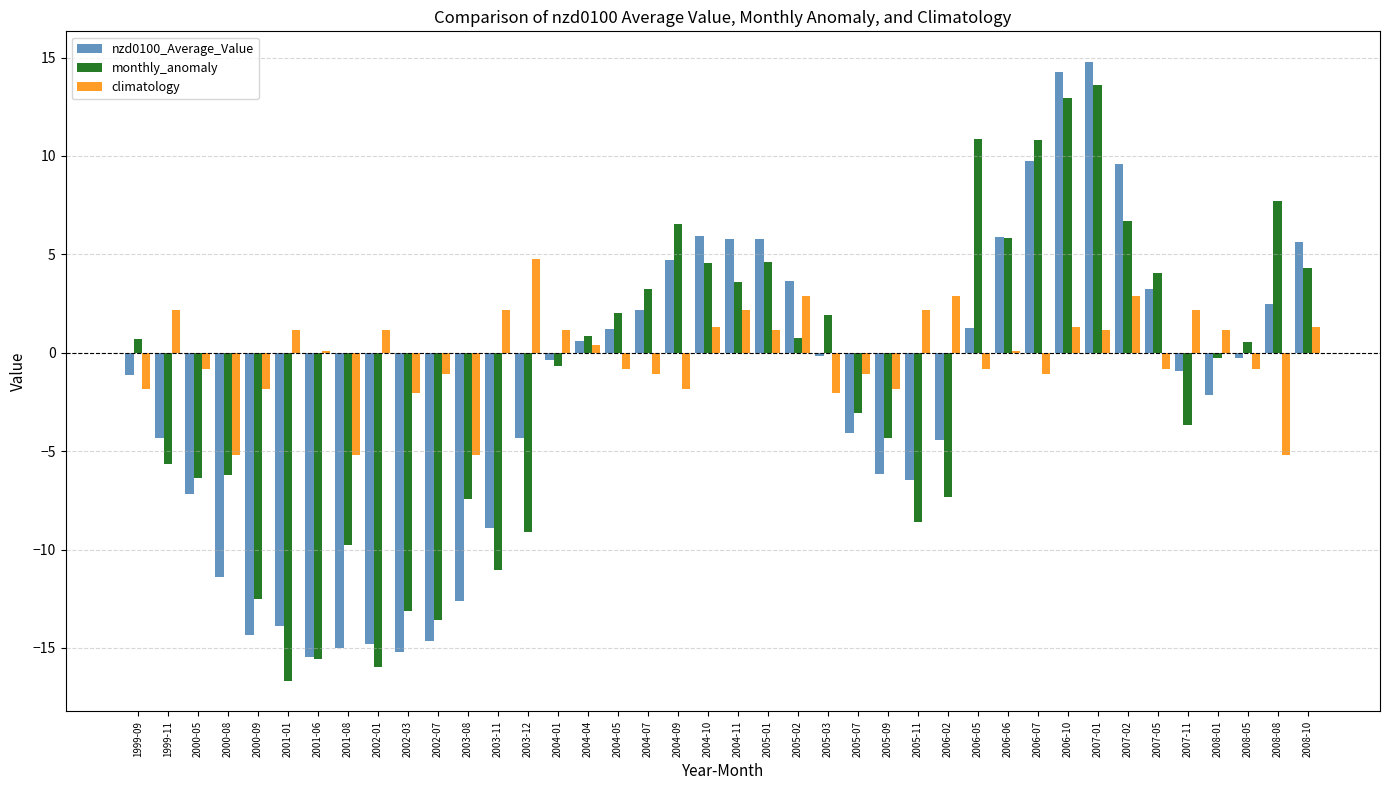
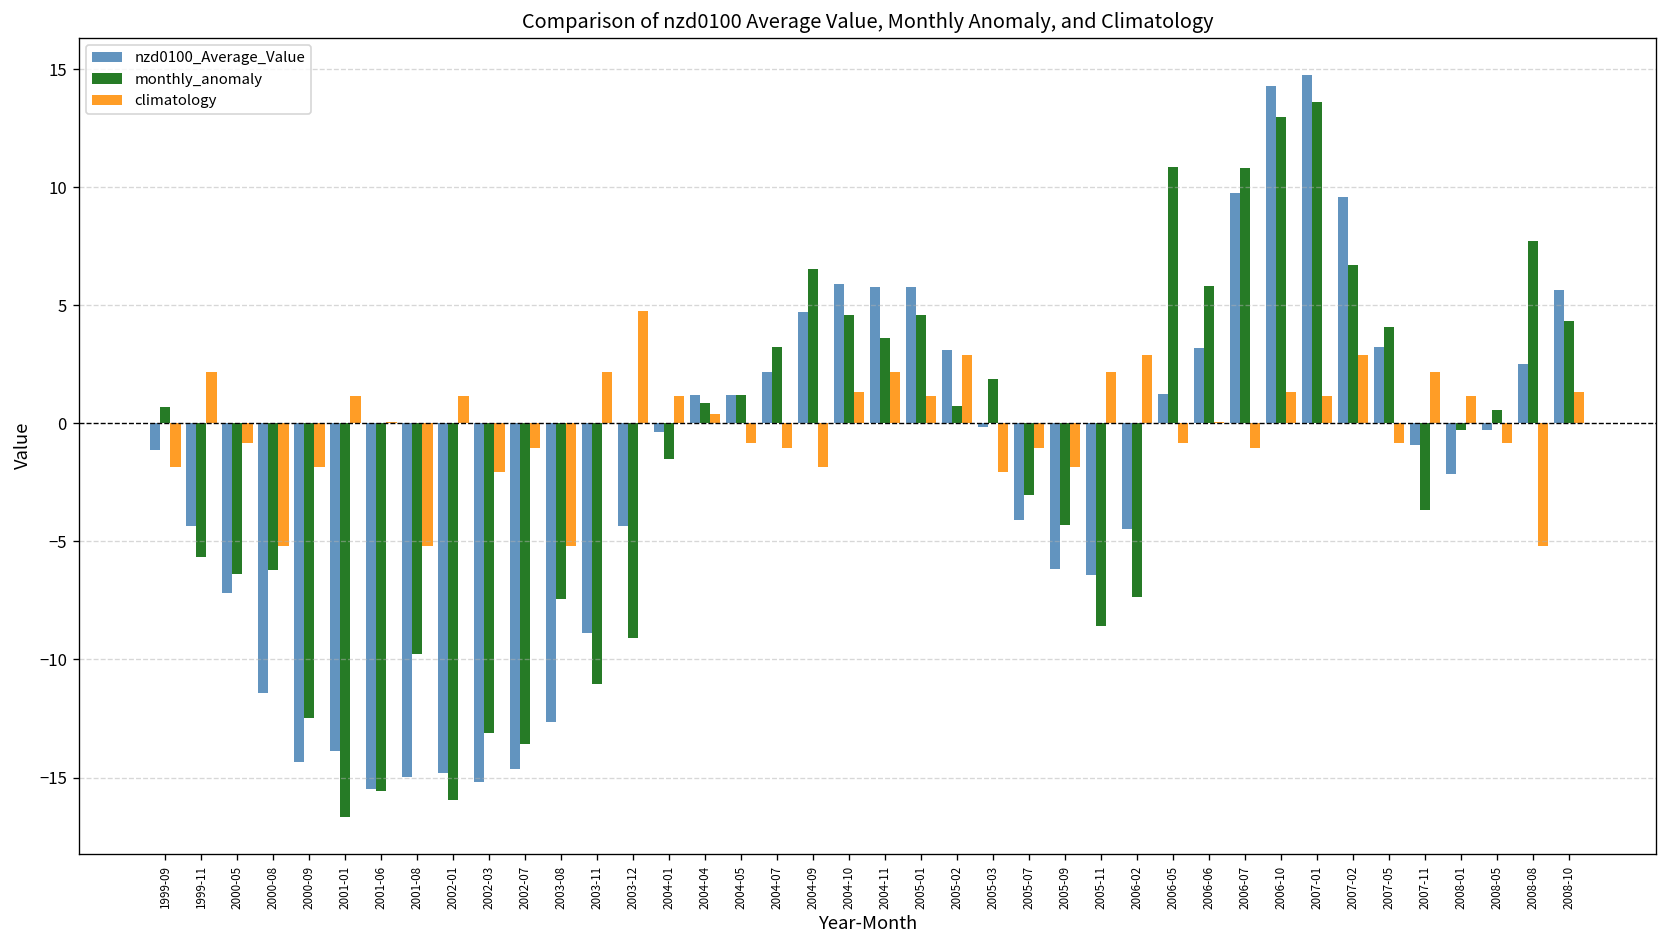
  {
    "nzd0100_Average_Value": {
      "1999-09": -1.2,
      "1999-11": -4.3,
      "2000-05": -7.2,
      "2000-08": -11.4,
      "2000-09": -14.3,
      "2001-01": -13.9,
      "2001-06": -15.5,
      "2001-08": -15.0,
      "2002-01": -14.8,
      "2002-03": -15.2,
      "2002-07": -14.6,
      "2003-08": -12.6,
      "2003-11": -8.9,
      "2003-12": -4.3,
      "2004-01": -0.4,
-     "2004-04": 0.6,
+     "2004-04": 1.2,
      "2004-05": 1.2,
      "2004-07": 2.2,
      "2004-09": 4.7,
      "2004-10": 5.9,
      "2004-11": 5.8,
      "2005-01": 5.8,
-     "2005-02": 3.6,
+     "2005-02": 3.1,
      "2005-03": -0.2,
      "2005-07": -4.1,
      "2005-09": -6.2,
      "2005-11": -6.4,
      "2006-02": -4.5,
      "2006-05": 1.2,
-     "2006-06": 5.9,
+     "2006-06": 3.2,
      "2006-07": 9.8,
      "2006-10": 14.3,
      "2007-01": 14.8,
      "2007-02": 9.6,
      "2007-05": 3.2,
      "2007-11": -0.9,
      "2008-01": -2.1,
      "2008-05": -0.3,
      "2008-08": 2.5,
      "2008-10": 5.6
    },
    "monthly_anomaly": {
      "1999-09": 0.7,
      "1999-11": -5.7,
      "2000-05": -6.4,
      "2000-08": -6.2,
      "2000-09": -12.5,
      "2001-01": -16.7,
      "2001-06": -15.6,
      "2001-08": -9.8,
      "2002-01": -15.9,
      "2002-03": -13.1,
      "2002-07": -13.6,
      "2003-08": -7.4,
      "2003-11": -11.0,
      "2003-12": -9.1,
-     "2004-01": -0.7,
+     "2004-01": -1.5,
      "2004-04": 0.8,
-     "2004-05": 2.0,
+     "2004-05": 1.2,
      "2004-07": 3.2,
      "2004-09": 6.5,
      "2004-10": 4.6,
      "2004-11": 3.6,
      "2005-01": 4.6,
      "2005-02": 0.7,
      "2005-03": 1.9,
      "2005-07": -3.0,
      "2005-09": -4.3,
      "2005-11": -8.6,
      "2006-02": -7.4,
      "2006-05": 10.9,
      "2006-06": 5.8,
      "2006-07": 10.8,
      "2006-10": 13.0,
      "2007-01": 13.6,
      "2007-02": 6.7,
      "2007-05": 4.1,
      "2007-11": -3.7,
      "2008-01": -0.3,
      "2008-05": 0.5,
      "2008-08": 7.7,
      "2008-10": 4.3
    },
    "climatology": {
      "1999-09": -1.9,
      "1999-11": 2.2,
      "2000-05": -0.8,
      "2000-08": -5.2,
      "2000-09": -1.9,
      "2001-01": 1.2,
      "2001-08": -5.2,
      "2002-01": 1.2,
      "2002-03": -2.1,
      "2002-07": -1.1,
      "2003-08": -5.2,
      "2003-11": 2.2,
      "2003-12": 4.8,
      "2004-01": 1.2,
      "2004-04": 0.4,
      "2004-05": -0.8,
      "2004-07": -1.1,
      "2004-09": -1.9,
      "2004-10": 1.3,
      "2004-11": 2.2,
      "2005-01": 1.2,
      "2005-02": 2.9,
      "2005-03": -2.1,
      "2005-07": -1.1,
      "2005-09": -1.9,
      "2005-11": 2.2,
      "2006-02": 2.9,
      "2006-05": -0.8,
      "2006-07": -1.1,
      "2006-10": 1.3,
      "2007-01": 1.2,
      "2007-02": 2.9,
      "2007-05": -0.8,
      "2007-11": 2.2,
      "2008-01": 1.2,
      "2008-05": -0.8,
      "2008-08": -5.2,
      "2008-10": 1.3
    }
  }
